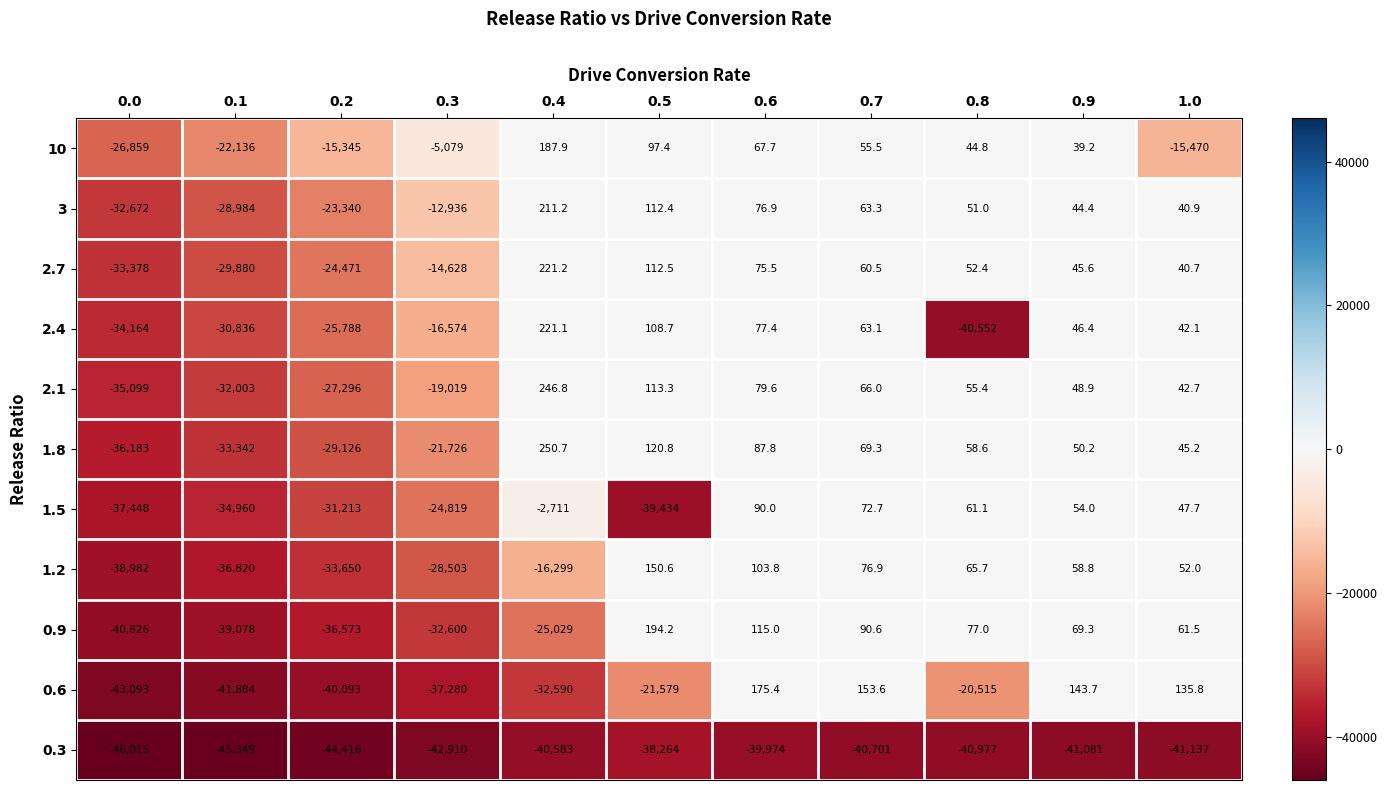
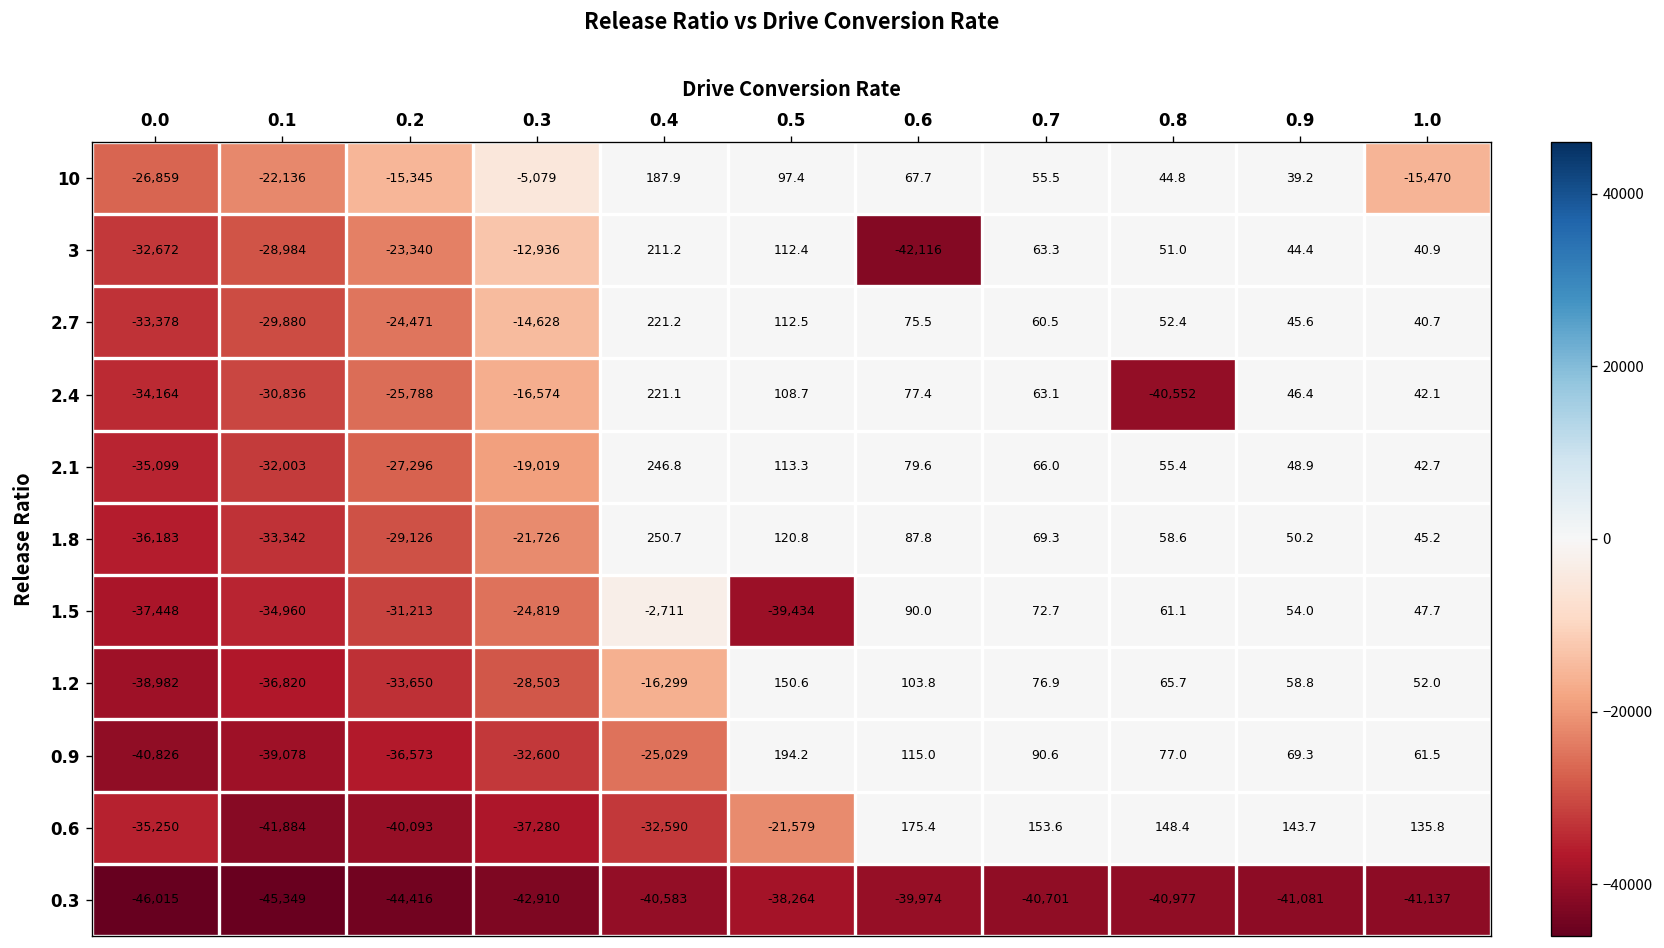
  {
    "10": {
      "0.0": "-26,859",
      "0.1": "-22,136",
      "0.2": "-15,345",
      "0.3": "-5,079",
      "0.4": "187.9",
      "0.5": "97.4",
      "0.6": "67.7",
      "0.7": "55.5",
      "0.8": "44.8",
      "0.9": "39.2",
      "1.0": "-15,470"
    },
    "3": {
      "0.0": "-32,672",
      "0.1": "-28,984",
      "0.2": "-23,340",
      "0.3": "-12,936",
      "0.4": "211.2",
      "0.5": "112.4",
-     "0.6": "76.9",
+     "0.6": "-42,116",
      "0.7": "63.3",
      "0.8": "51.0",
      "0.9": "44.4",
      "1.0": "40.9"
    },
    "2.7": {
      "0.0": "-33,378",
      "0.1": "-29,880",
      "0.2": "-24,471",
      "0.3": "-14,628",
      "0.4": "221.2",
      "0.5": "112.5",
      "0.6": "75.5",
      "0.7": "60.5",
      "0.8": "52.4",
      "0.9": "45.6",
      "1.0": "40.7"
    },
    "2.4": {
      "0.0": "-34,164",
      "0.1": "-30,836",
      "0.2": "-25,788",
      "0.3": "-16,574",
      "0.4": "221.1",
      "0.5": "108.7",
      "0.6": "77.4",
      "0.7": "63.1",
      "0.8": "-40,552",
      "0.9": "46.4",
      "1.0": "42.1"
    },
    "2.1": {
      "0.0": "-35,099",
      "0.1": "-32,003",
      "0.2": "-27,296",
      "0.3": "-19,019",
      "0.4": "246.8",
      "0.5": "113.3",
      "0.6": "79.6",
      "0.7": "66.0",
      "0.8": "55.4",
      "0.9": "48.9",
      "1.0": "42.7"
    },
    "1.8": {
      "0.0": "-36,183",
      "0.1": "-33,342",
      "0.2": "-29,126",
      "0.3": "-21,726",
      "0.4": "250.7",
      "0.5": "120.8",
      "0.6": "87.8",
      "0.7": "69.3",
      "0.8": "58.6",
      "0.9": "50.2",
      "1.0": "45.2"
    },
    "1.5": {
      "0.0": "-37,448",
      "0.1": "-34,960",
      "0.2": "-31,213",
      "0.3": "-24,819",
      "0.4": "-2,711",
      "0.5": "-39,434",
      "0.6": "90.0",
      "0.7": "72.7",
      "0.8": "61.1",
      "0.9": "54.0",
      "1.0": "47.7"
    },
    "1.2": {
      "0.0": "-38,982",
      "0.1": "-36,820",
      "0.2": "-33,650",
      "0.3": "-28,503",
      "0.4": "-16,299",
      "0.5": "150.6",
      "0.6": "103.8",
      "0.7": "76.9",
      "0.8": "65.7",
      "0.9": "58.8",
      "1.0": "52.0"
    },
    "0.9": {
      "0.0": "-40,826",
      "0.1": "-39,078",
      "0.2": "-36,573",
      "0.3": "-32,600",
      "0.4": "-25,029",
      "0.5": "194.2",
      "0.6": "115.0",
      "0.7": "90.6",
      "0.8": "77.0",
      "0.9": "69.3",
      "1.0": "61.5"
    },
    "0.6": {
-     "0.0": "-43,093",
+     "0.0": "-35,250",
      "0.1": "-41,884",
      "0.2": "-40,093",
      "0.3": "-37,280",
      "0.4": "-32,590",
      "0.5": "-21,579",
      "0.6": "175.4",
      "0.7": "153.6",
-     "0.8": "-20,515",
+     "0.8": "148.4",
      "0.9": "143.7",
      "1.0": "135.8"
    },
    "0.3": {
      "0.0": "-46,015",
      "0.1": "-45,349",
      "0.2": "-44,416",
      "0.3": "-42,910",
      "0.4": "-40,583",
      "0.5": "-38,264",
      "0.6": "-39,974",
      "0.7": "-40,701",
      "0.8": "-40,977",
      "0.9": "-41,081",
      "1.0": "-41,137"
    }
  }
